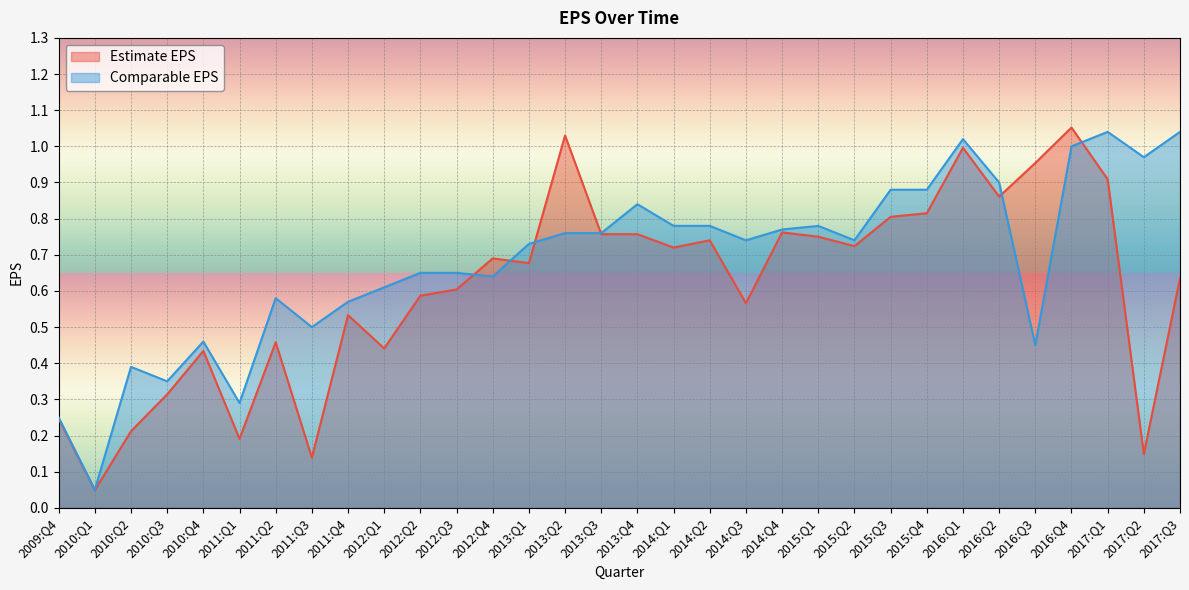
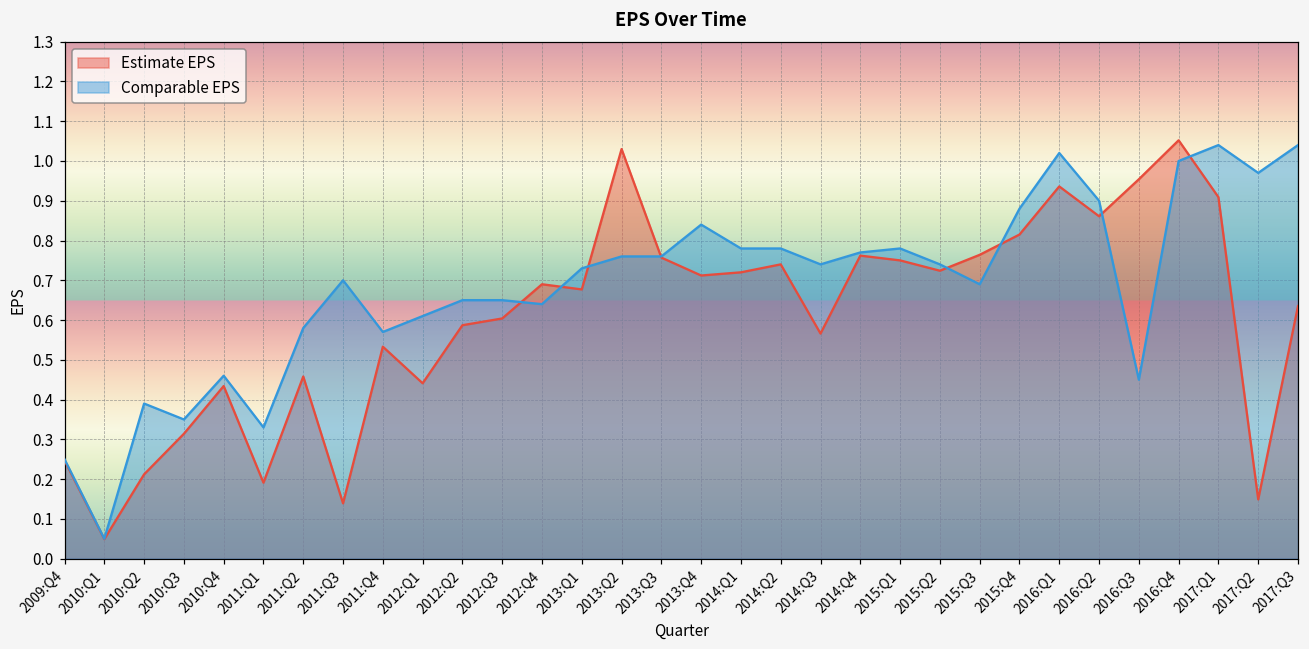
  {
    "Estimate EPS": {
      "2010:Q2": 0.21,
      "2010:Q3": 0.31,
      "2010:Q4": 0.43,
      "2011:Q1": 0.19,
      "2011:Q2": 0.46,
      "2011:Q3": 0.14,
      "2011:Q4": 0.53,
      "2012:Q1": 0.44,
      "2012:Q2": 0.59,
      "2012:Q3": 0.60,
      "2012:Q4": 0.69,
      "2013:Q1": 0.68,
      "2013:Q2": 1.03,
-     "2013:Q4": 0.76,
+     "2013:Q4": 0.71,
      "2014:Q1": 0.72,
      "2014:Q2": 0.74,
      "2014:Q3": 0.57,
      "2014:Q4": 0.76,
      "2015:Q1": 0.75,
      "2015:Q2": 0.72,
-     "2015:Q3": 0.81,
+     "2015:Q3": 0.76,
      "2015:Q4": 0.82,
-     "2016:Q1": 1.00,
+     "2016:Q1": 0.94,
      "2016:Q2": 0.86,
      "2016:Q3": 0.95,
      "2016:Q4": 1.05,
      "2017:Q1": 0.91,
      "2017:Q2": 0.15,
      "2017:Q3": 0.64
    },
    "Comparable EPS": {
      "2010:Q2": 0.39,
      "2010:Q3": 0.35,
      "2010:Q4": 0.46,
-     "2011:Q1": 0.29,
+     "2011:Q1": 0.33,
      "2011:Q2": 0.58,
-     "2011:Q3": 0.5,
+     "2011:Q3": 0.7,
      "2011:Q4": 0.57,
      "2012:Q1": 0.61,
      "2012:Q2": 0.65,
      "2012:Q3": 0.65,
      "2012:Q4": 0.64,
      "2013:Q1": 0.73,
      "2013:Q2": 0.76,
      "2013:Q4": 0.84,
      "2014:Q1": 0.78,
      "2014:Q2": 0.78,
      "2014:Q3": 0.74,
      "2014:Q4": 0.77,
      "2015:Q1": 0.78,
      "2015:Q2": 0.74,
-     "2015:Q3": 0.88,
+     "2015:Q3": 0.69,
      "2015:Q4": 0.88,
      "2016:Q1": 1.02,
      "2016:Q2": 0.90,
      "2016:Q3": 0.45,
      "2016:Q4": 1.00,
      "2017:Q1": 1.04,
      "2017:Q2": 0.97,
      "2017:Q3": 1.04
    }
  }
